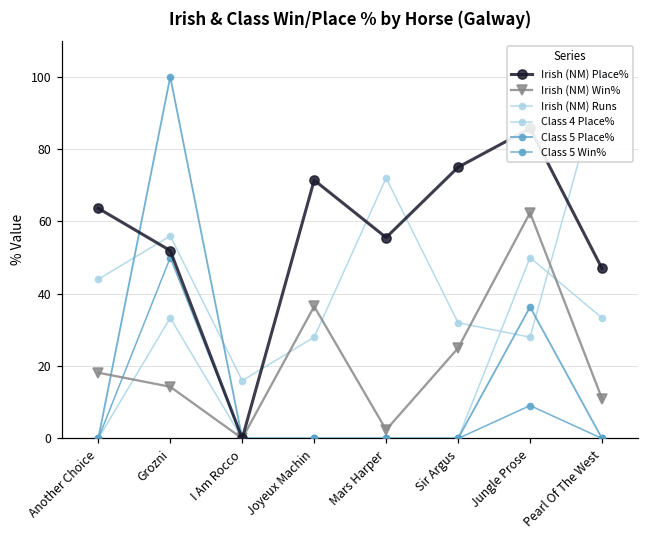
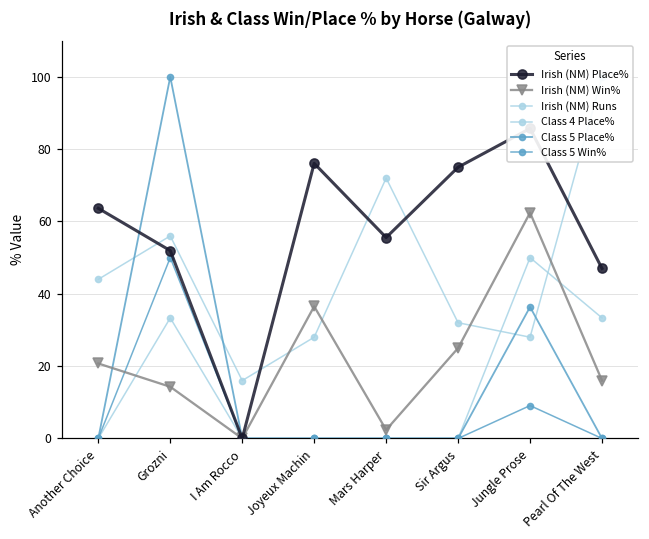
  {
    "Irish (NM) Place%": {
      "Another Choice": 64,
      "Grozni": 52,
-     "Joyeux Machin": 71,
+     "Joyeux Machin": 76,
      "Mars Harper": 56,
      "Sir Argus": 75,
      "Pearl Of The West": 47
    },
    "Irish (NM) Win%": {
-     "Another Choice": 18,
+     "Another Choice": 21,
      "Grozni": 14,
      "Joyeux Machin": 37,
      "Mars Harper": 2,
      "Sir Argus": 25,
      "Jungle Prose": 62,
-     "Pearl Of The West": 11
+     "Pearl Of The West": 16
    }
  }
